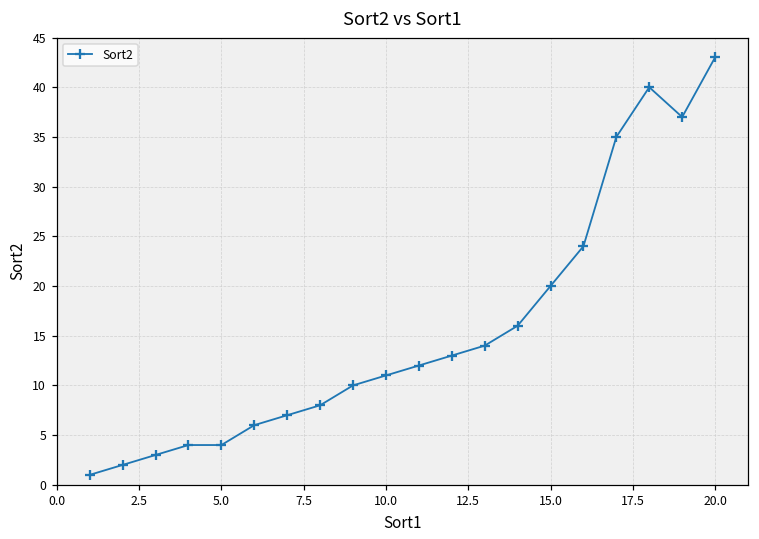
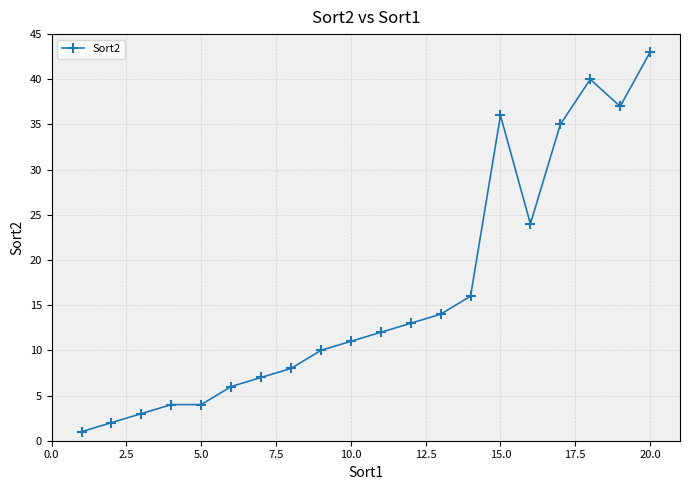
  {
    "5.0": 4,
    "10.0": 11,
-   "15.0": 20,
+   "15.0": 36,
    "20.0": 43
  }
